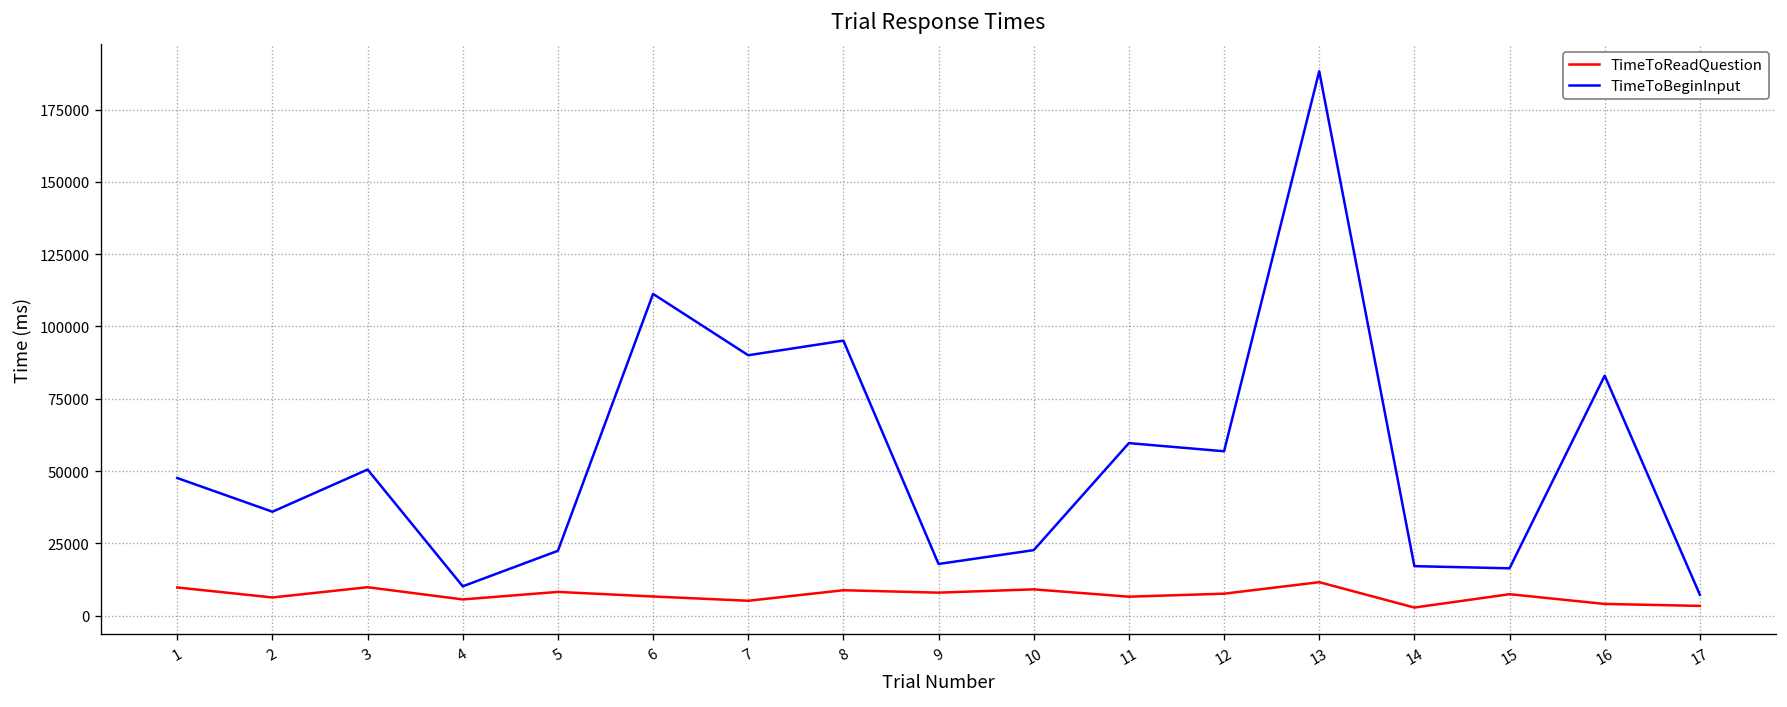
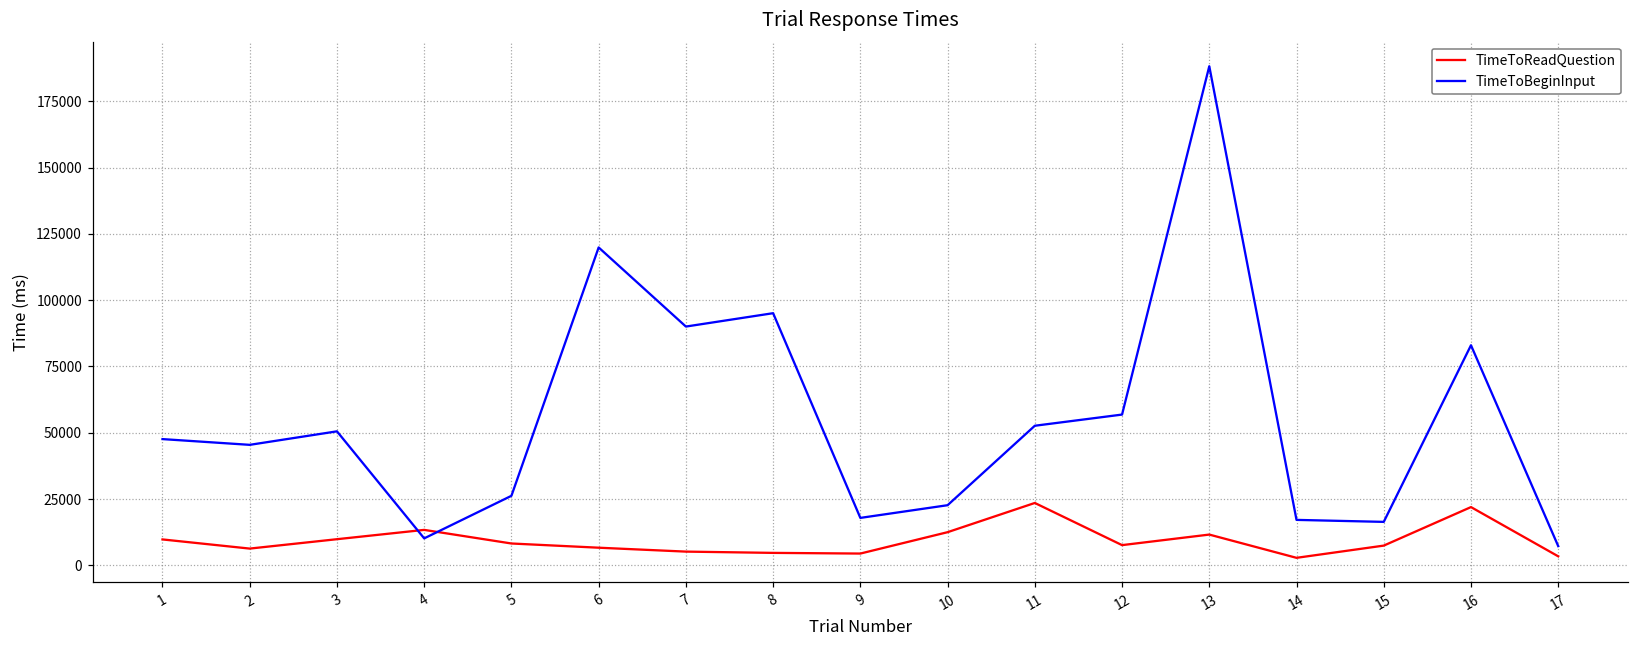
  {
    "TimeToReadQuestion": {
      "1": 10000,
      "2": 6000,
      "3": 10000,
-     "4": 6000,
+     "4": 13000,
      "5": 8000,
      "6": 7000,
      "7": 5000,
-     "8": 9000,
-     "9": 8000,
-     "10": 9000,
-     "11": 7000,
+     "8": 5000,
+     "9": 4000,
+     "10": 12000,
+     "11": 24000,
      "12": 8000,
      "13": 12000,
      "14": 3000,
      "15": 7000,
-     "16": 4000,
+     "16": 22000,
      "17": 3000
    },
    "TimeToBeginInput": {
      "1": 48000,
-     "2": 36000,
+     "2": 45000,
      "3": 51000,
      "4": 10000,
-     "5": 22000,
-     "6": 111000,
+     "5": 26000,
+     "6": 120000,
      "7": 90000,
      "8": 95000,
      "9": 18000,
      "10": 23000,
-     "11": 60000,
+     "11": 53000,
      "12": 57000,
      "13": 188000,
      "14": 17000,
      "15": 16000,
      "16": 83000,
      "17": 7000
    }
  }
